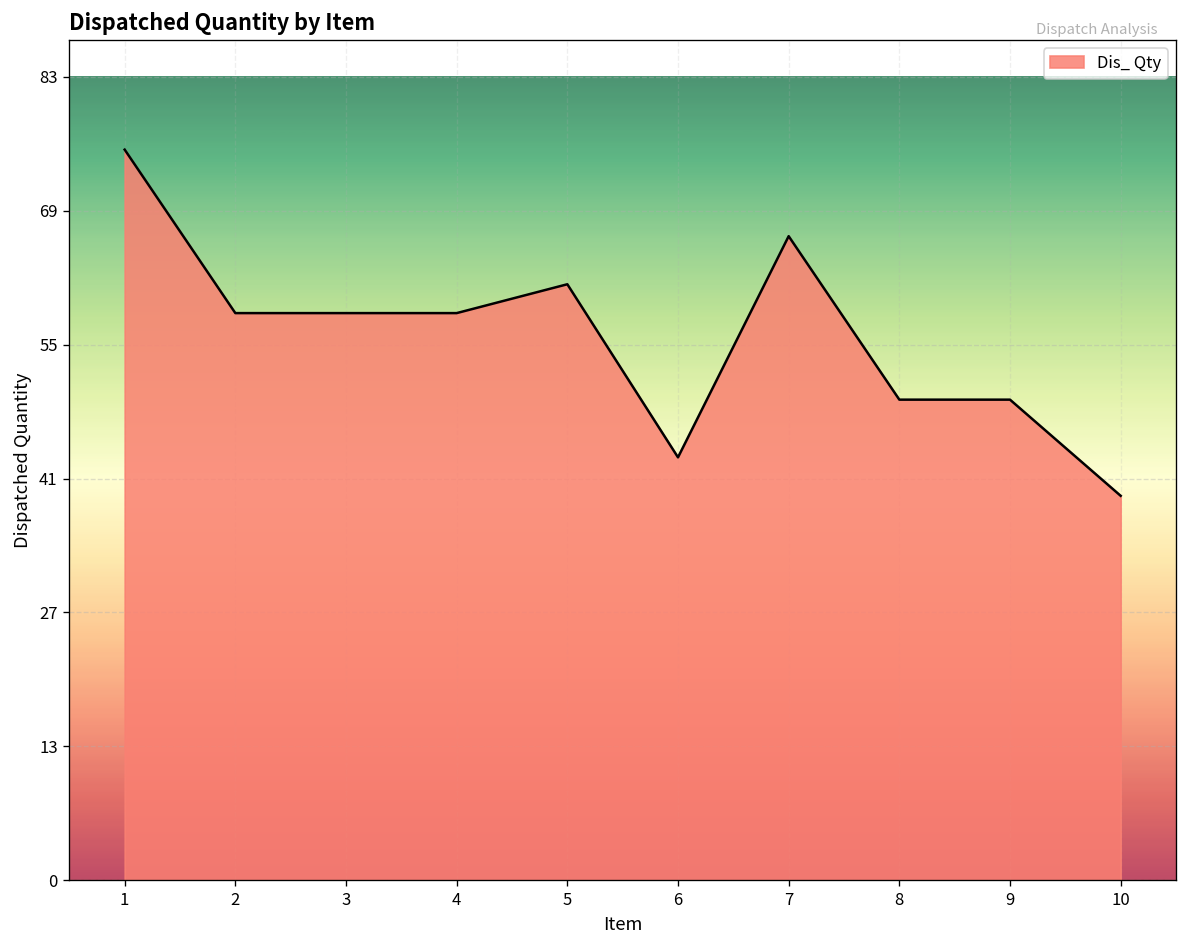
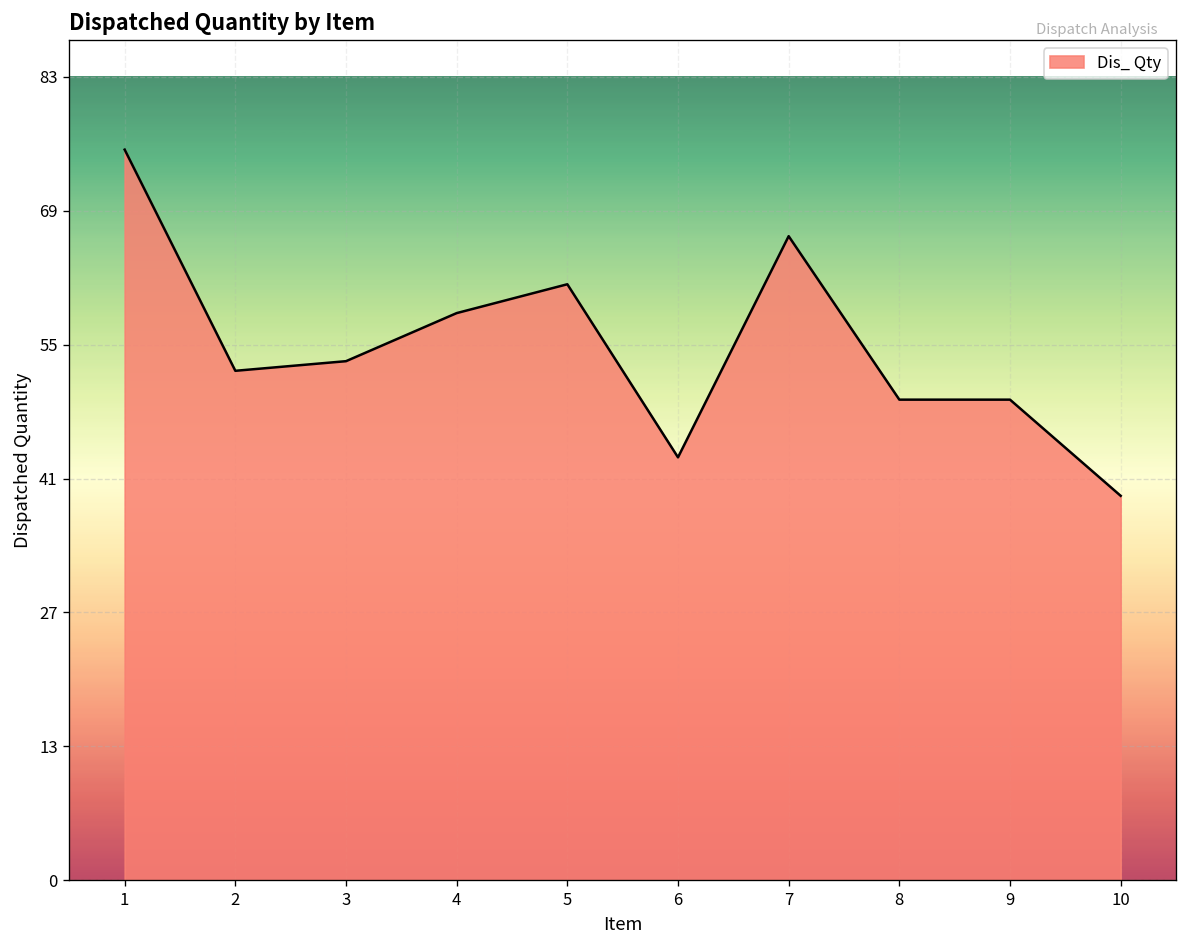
  {
    "1": 76,
-   "2": 59,
-   "3": 59,
+   "2": 53,
+   "3": 54,
    "4": 59,
    "5": 62,
    "6": 44,
    "7": 67,
    "8": 50,
    "9": 50,
    "10": 40
  }
